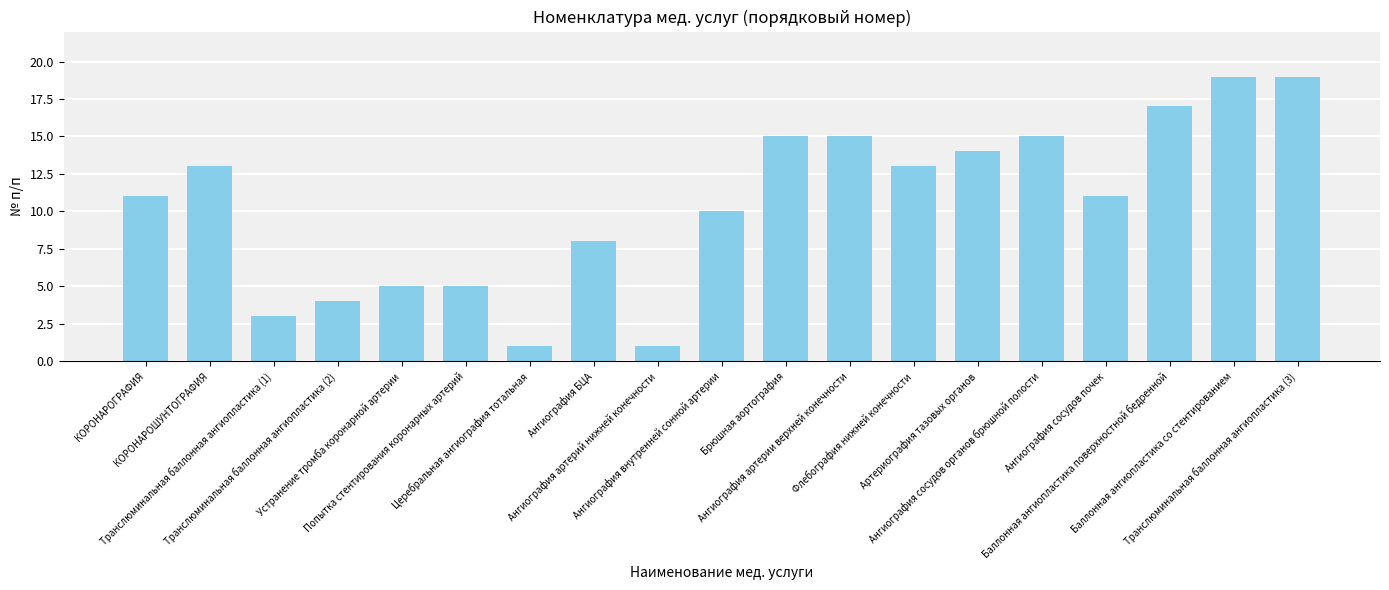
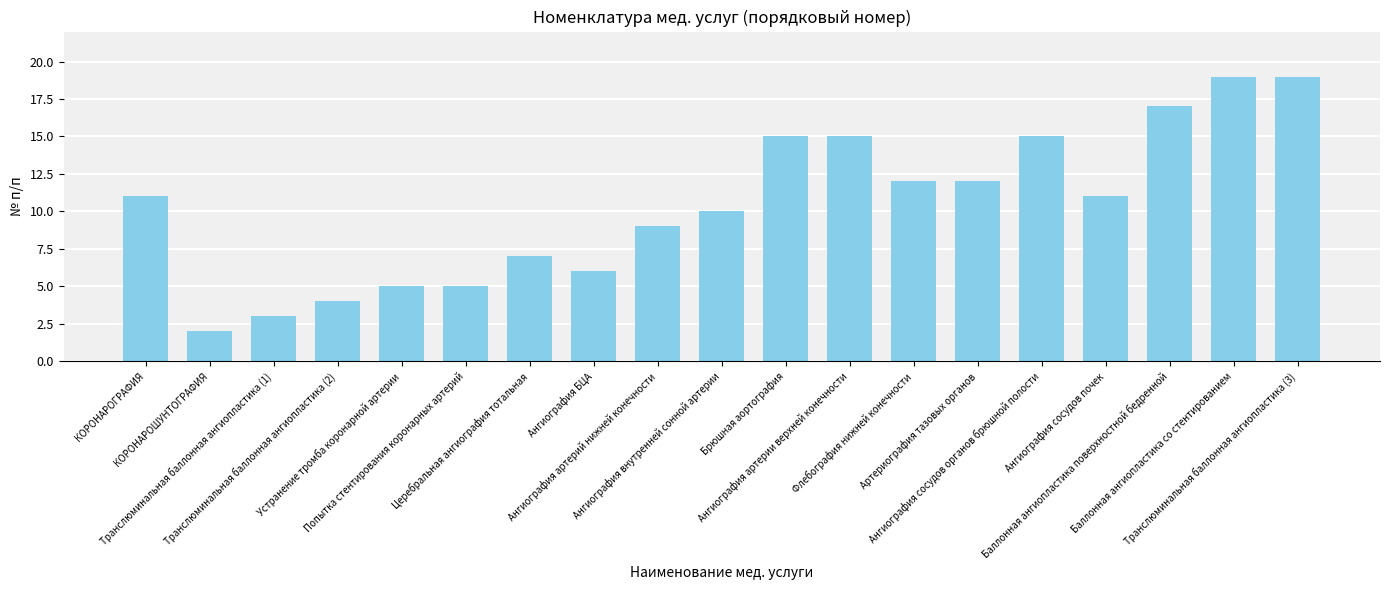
  {
    "КОРОНАРОГРАФИЯ": 11,
-   "КОРОНАРОШУНТОГРАФИЯ": 13,
+   "КОРОНАРОШУНТОГРАФИЯ": 2,
    "Транслюминальная баллонная ангиопластика (1)": 3,
    "Транслюминальная баллонная ангиопластика (2)": 4,
    "Устранение тромба коронарной артерии": 5,
    "Попытка стентирования коронарных артерий": 5,
-   "Церебральная ангиография тотальная": 1,
-   "Ангиография БЦА": 8,
-   "Ангиография артерий нижней конечности": 1,
+   "Церебральная ангиография тотальная": 7,
+   "Ангиография БЦА": 6,
+   "Ангиография артерий нижней конечности": 9,
    "Ангиография внутренней сонной артерии": 10,
    "Брюшная аортография": 15,
    "Ангиография артерии верхней конечности": 15,
-   "Флебография нижней конечности": 13,
-   "Артериография тазовых органов": 14,
+   "Флебография нижней конечности": 12,
+   "Артериография тазовых органов": 12,
    "Ангиография сосудов органов брюшной полости": 15,
    "Ангиография сосудов почек": 11,
    "Баллонная ангиопластика поверхностной бедренной": 17,
    "Баллонная ангиопластика со стентированием": 19,
    "Транслюминальная баллонная ангиопластика (3)": 19
  }
